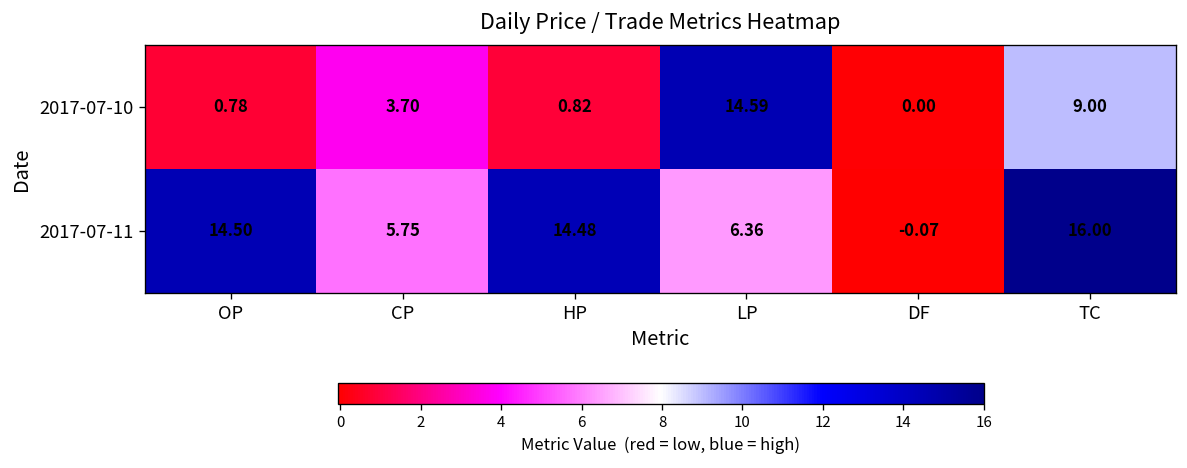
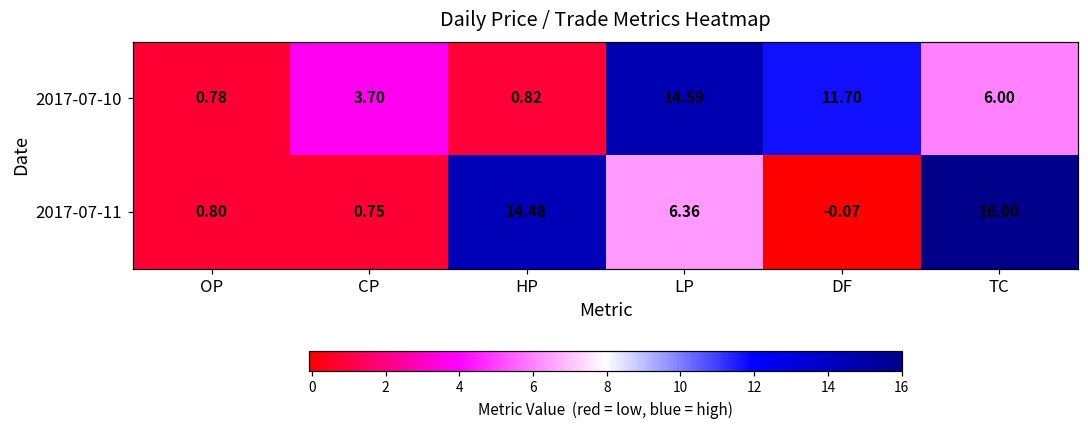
  {
    "2017-07-10": {
      "OP": 0.78,
      "CP": 3.70,
      "HP": 0.82,
      "LP": 14.59,
-     "DF": 0.00,
-     "TC": 9.00
+     "DF": 11.70,
+     "TC": 6.00
    },
    "2017-07-11": {
-     "OP": 14.50,
-     "CP": 5.75,
+     "OP": 0.80,
+     "CP": 0.75,
      "HP": 14.48,
      "LP": 6.36,
      "DF": -0.07,
      "TC": 16.00
    }
  }
